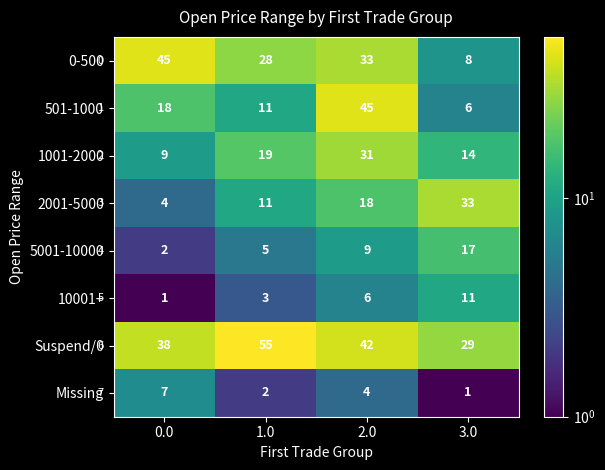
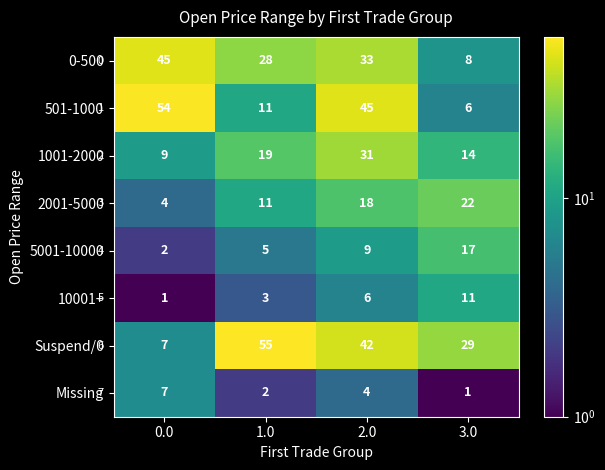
  {
    "0-500": {
      "0.0": 45,
      "1.0": 28,
      "2.0": 33,
      "3.0": 8
    },
    "501-1000": {
-     "0.0": 18,
+     "0.0": 54,
      "1.0": 11,
      "2.0": 45,
      "3.0": 6
    },
    "1001-2000": {
      "0.0": 9,
      "1.0": 19,
      "2.0": 31,
      "3.0": 14
    },
    "2001-5000": {
      "0.0": 4,
      "1.0": 11,
      "2.0": 18,
-     "3.0": 33
+     "3.0": 22
    },
    "5001-10000": {
      "0.0": 2,
      "1.0": 5,
      "2.0": 9,
      "3.0": 17
    },
    "10001+": {
      "0.0": 1,
      "1.0": 3,
      "2.0": 6,
      "3.0": 11
    },
    "Suspend/0": {
-     "0.0": 38,
+     "0.0": 7,
      "1.0": 55,
      "2.0": 42,
      "3.0": 29
    },
    "Missing": {
      "0.0": 7,
      "1.0": 2,
      "2.0": 4,
      "3.0": 1
    }
  }
